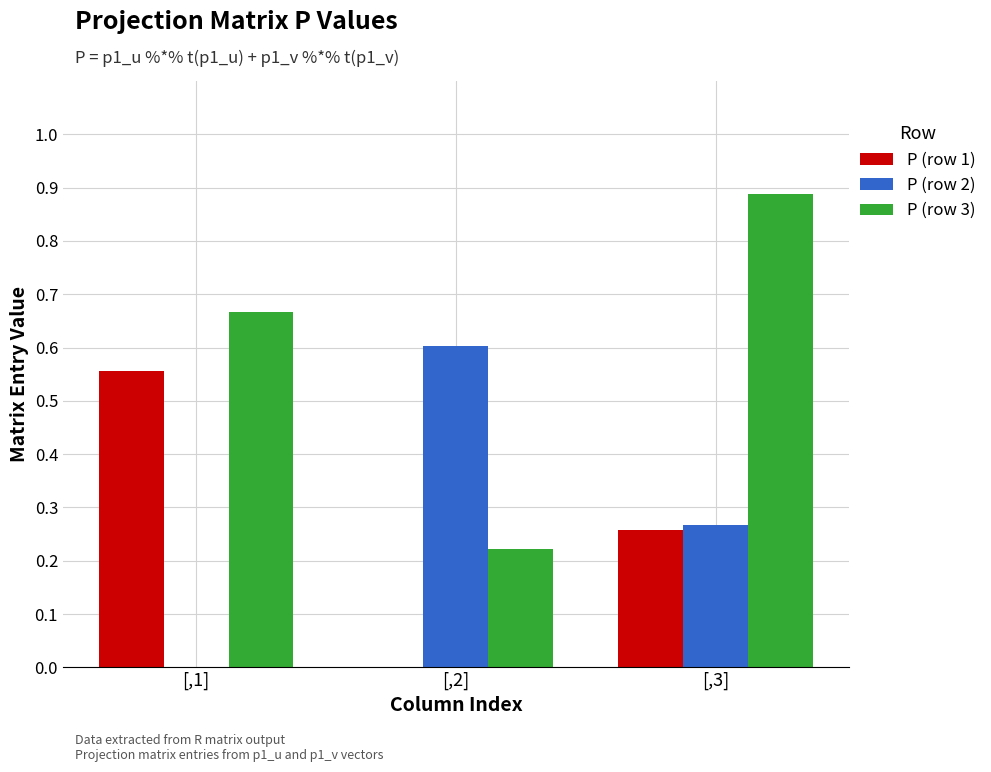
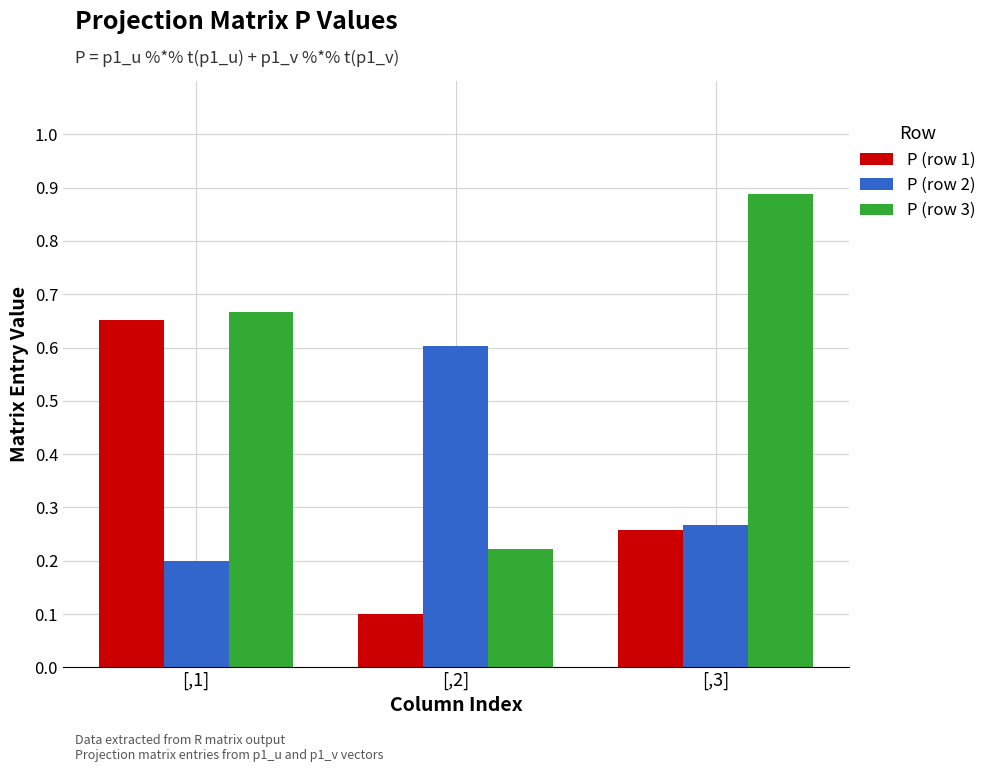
  {
    "P (row 1)": {
-     "[,1]": 0.56,
-     "[,2]": 0.0,
+     "[,1]": 0.65,
+     "[,2]": 0.1,
      "[,3]": 0.26
    },
    "P (row 2)": {
-     "[,1]": 0.0,
+     "[,1]": 0.2,
      "[,2]": 0.6,
      "[,3]": 0.27
    },
    "P (row 3)": {
      "[,1]": 0.67,
      "[,2]": 0.22,
      "[,3]": 0.89
    }
  }
